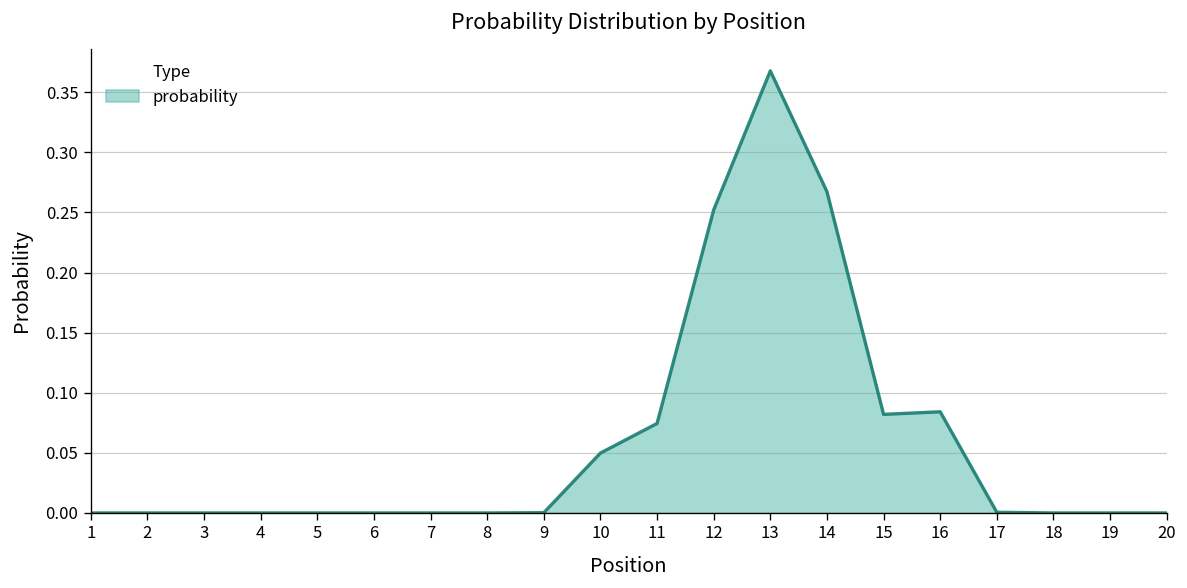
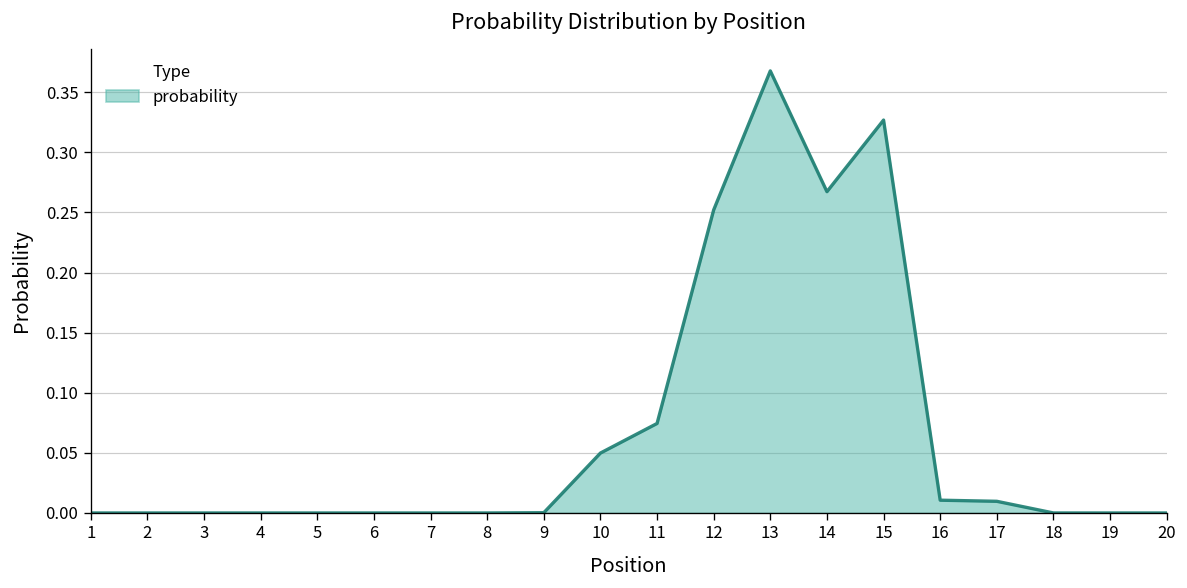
  {
    "1": 0.000,
    "2": 0.000,
    "3": 0.000,
    "4": 0.000,
    "5": 0.000,
    "6": 0.000,
    "7": 0.000,
    "8": 0.000,
    "9": 0.000,
    "10": 0.050,
    "11": 0.074,
    "12": 0.252,
    "13": 0.368,
    "14": 0.267,
-   "15": 0.082,
-   "16": 0.084,
-   "17": 0.001,
+   "15": 0.327,
+   "16": 0.011,
+   "17": 0.010,
    "18": 0.000,
    "19": 0.000,
    "20": 0.000
  }
